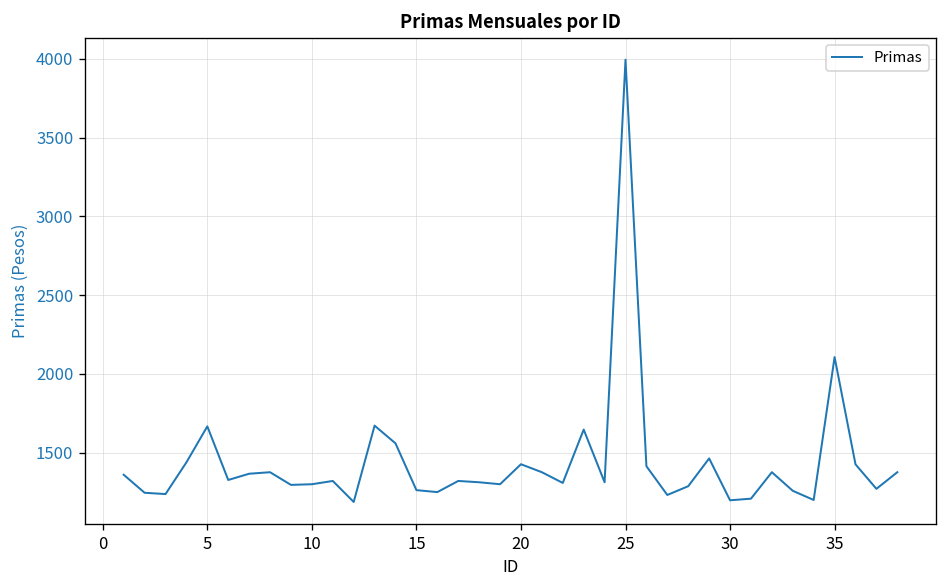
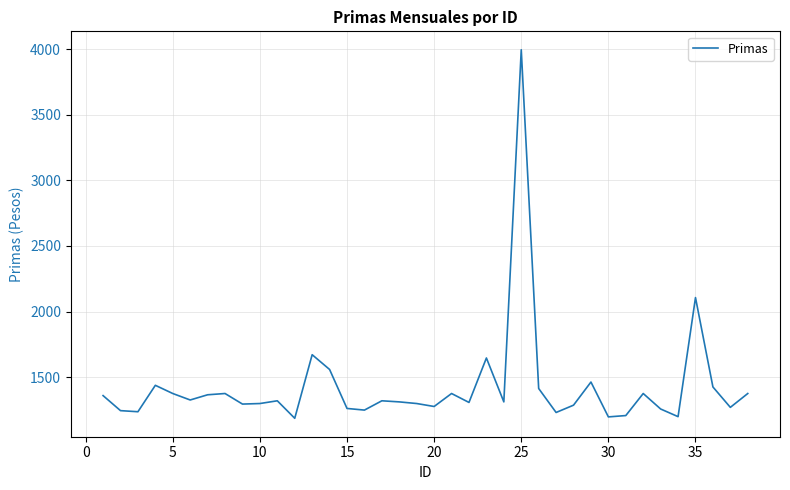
  {
-   "5": 1670,
+   "5": 1380,
    "10": 1300,
    "15": 1260,
-   "20": 1430,
+   "20": 1280,
    "25": 3990,
    "30": 1200,
    "35": 2110
  }
